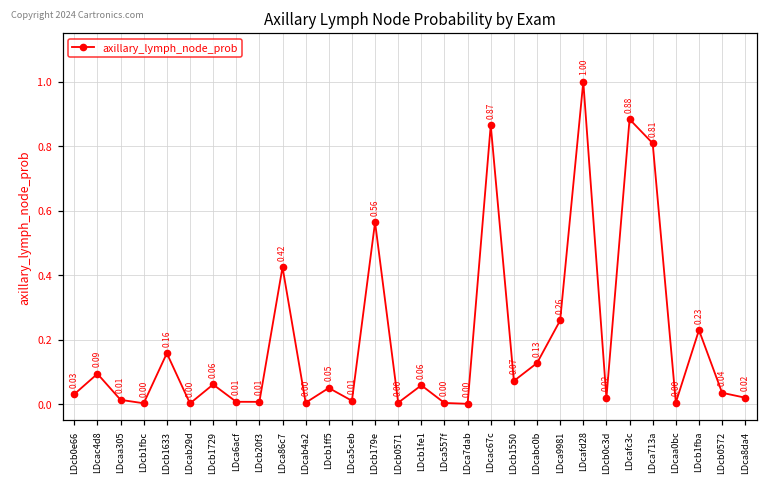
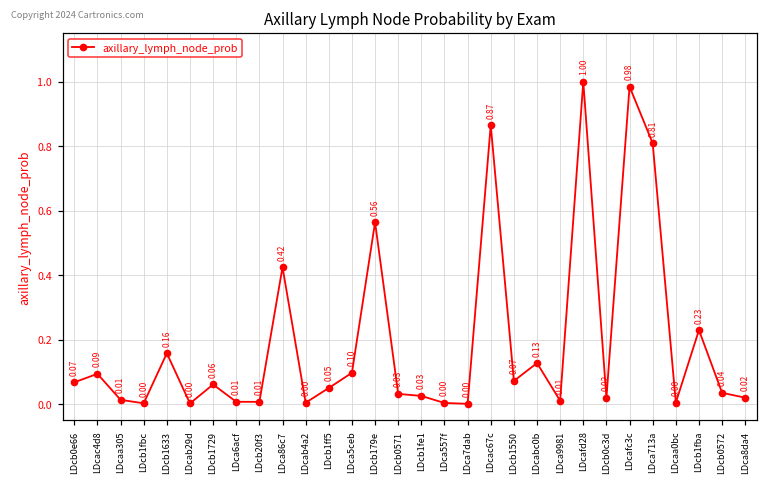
  {
-   "LDcb0e66": 0.03,
+   "LDcb0e66": 0.07,
    "LDcac4d8": 0.09,
    "LDcaa305": 0.01,
    "LDcb1fbc": 0.00,
    "LDcb1633": 0.16,
    "LDcab29d": 0.00,
    "LDcb1729": 0.06,
    "LDca6acf": 0.01,
    "LDcb20f3": 0.01,
    "LDca86c7": 0.42,
    "LDcab4a2": 0.00,
    "LDcb1ff5": 0.05,
-   "LDca5ceb": 0.01,
+   "LDca5ceb": 0.10,
    "LDcb179e": 0.56,
-   "LDcb0571": 0.00,
-   "LDcb1fe1": 0.06,
+   "LDcb0571": 0.03,
+   "LDcb1fe1": 0.03,
    "LDca557f": 0.00,
    "LDca7dab": 0.00,
    "LDcac67c": 0.87,
    "LDcb1550": 0.07,
    "LDcabc0b": 0.13,
-   "LDca9981": 0.26,
+   "LDca9981": 0.01,
    "LDcafd28": 1.00,
    "LDcb0c3d": 0.02,
-   "LDcafc3c": 0.88,
+   "LDcafc3c": 0.98,
    "LDca713a": 0.81,
    "LDcaa0bc": 0.00,
    "LDcb1fba": 0.23,
    "LDcb0572": 0.04,
    "LDca8da4": 0.02
  }
